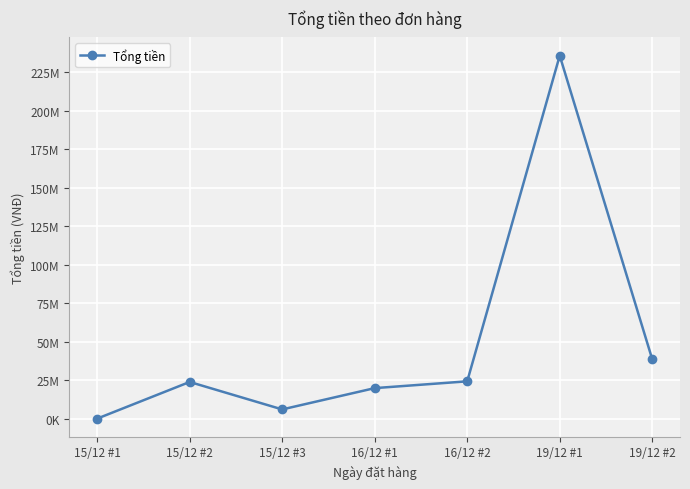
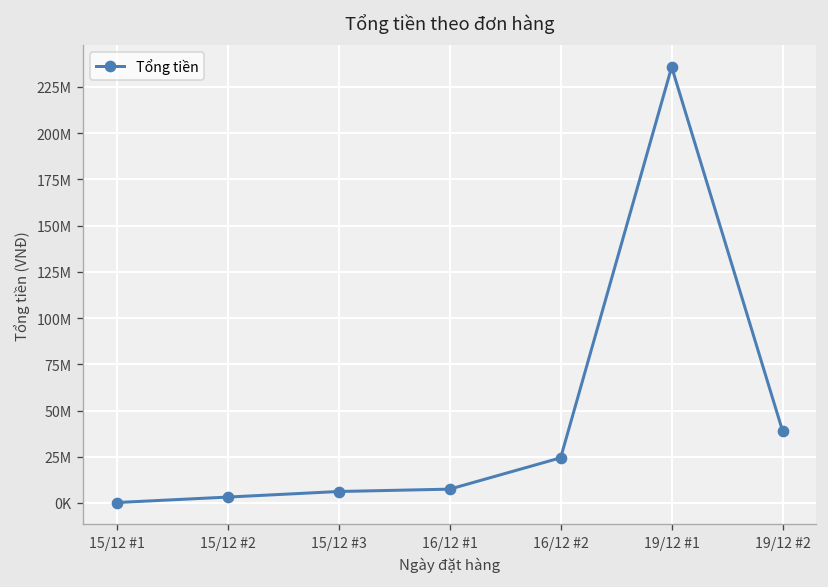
  {
    "15/12 #1": 0,
-   "15/12 #2": 24000000,
+   "15/12 #2": 3000000,
    "15/12 #3": 6000000,
-   "16/12 #1": 20000000,
+   "16/12 #1": 7000000,
    "16/12 #2": 24000000,
    "19/12 #1": 236000000,
    "19/12 #2": 39000000
  }
